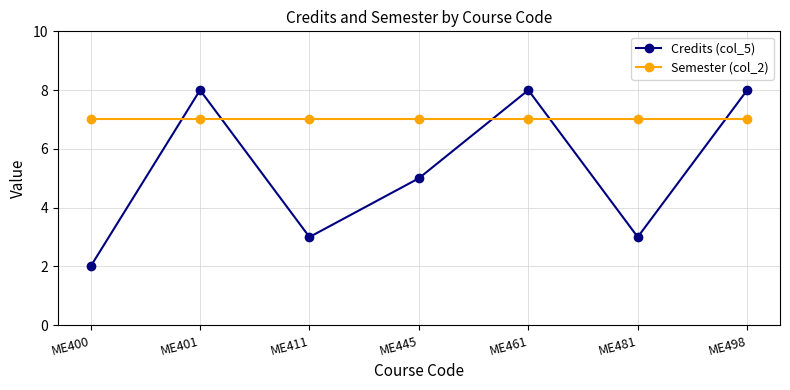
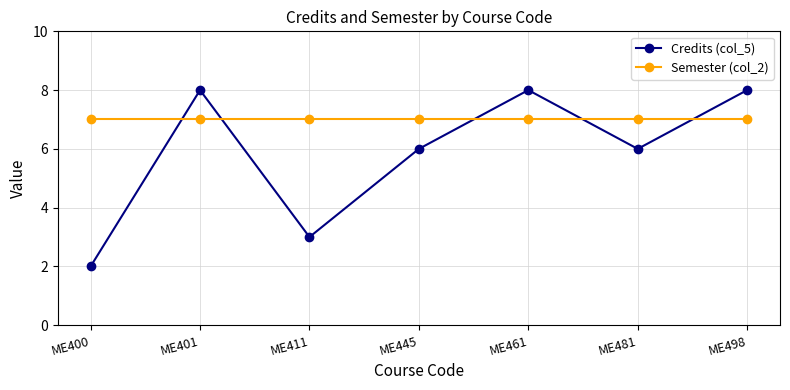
  {
    "Credits (col_5)": {
      "ME400": 2,
      "ME401": 8,
      "ME411": 3,
-     "ME445": 5,
+     "ME445": 6,
      "ME461": 8,
-     "ME481": 3,
+     "ME481": 6,
      "ME498": 8
    },
    "Semester (col_2)": {
      "ME400": 7,
      "ME401": 7,
      "ME411": 7,
      "ME445": 7,
      "ME461": 7,
      "ME481": 7,
      "ME498": 7
    }
  }
